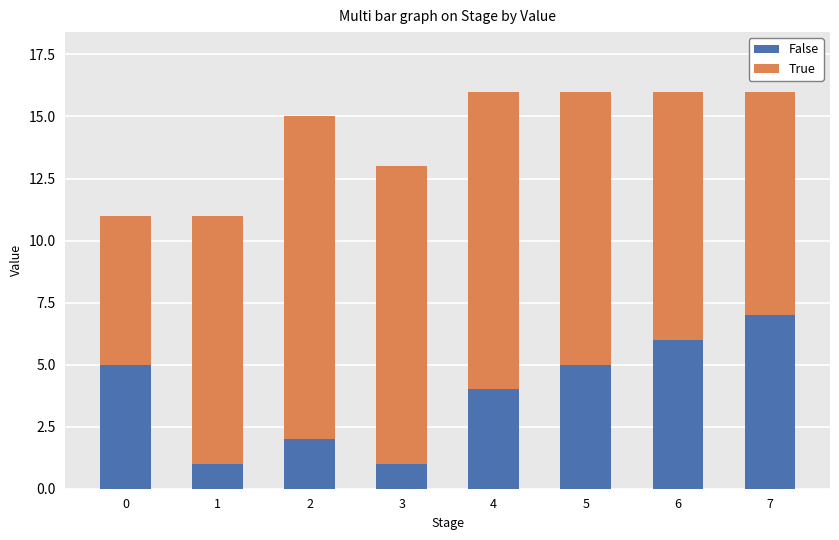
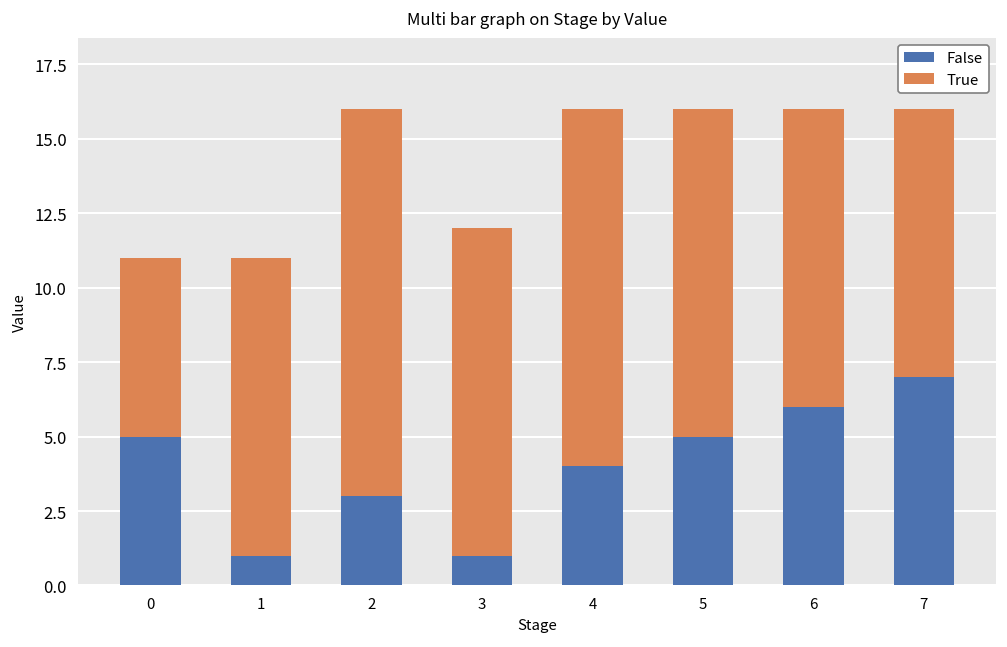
  {
    "False": {
      "0": 5,
      "1": 1,
-     "2": 2,
+     "2": 3,
      "3": 1,
      "4": 4,
      "5": 5,
      "6": 6,
      "7": 7
    },
    "True": {
      "0": 6,
      "1": 10,
      "2": 13,
-     "3": 12,
+     "3": 11,
      "4": 12,
      "5": 11,
      "6": 10,
      "7": 9
    }
  }
